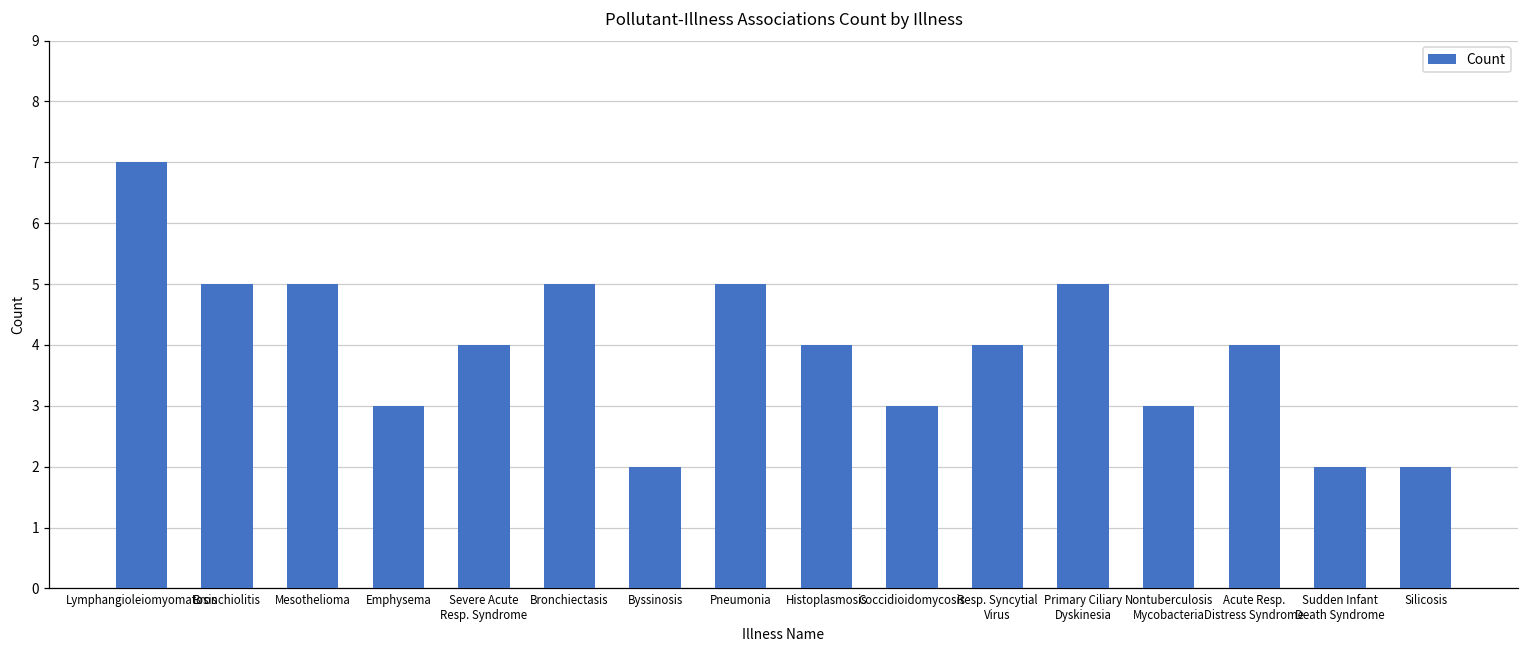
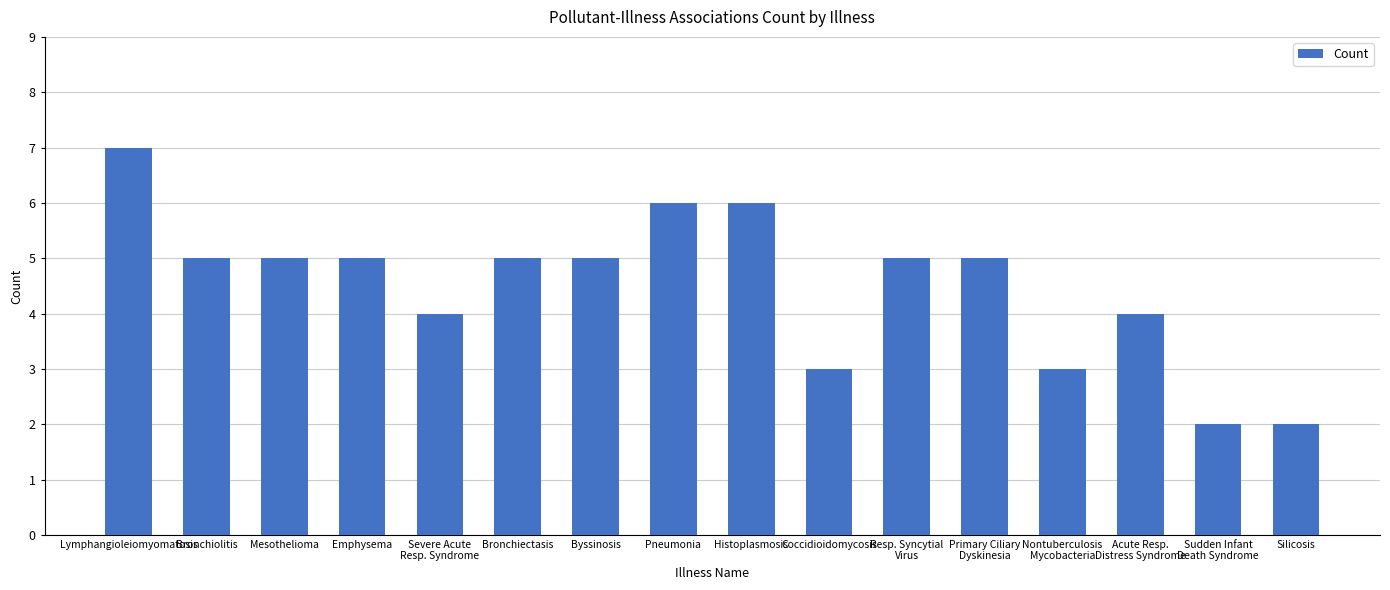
  {
    "Mesothelioma": 5,
-   "Emphysema": 3,
+   "Emphysema": 5,
    "Severe Acute Resp. Syndrome": 4,
    "Bronchiectasis": 5,
-   "Byssinosis": 2,
-   "Pneumonia": 5,
-   "Histoplasmosis": 4,
+   "Byssinosis": 5,
+   "Pneumonia": 6,
+   "Histoplasmosis": 6,
    "Coccidioidomycosis": 3,
-   "Resp. Syncytial Virus": 4,
+   "Resp. Syncytial Virus": 5,
    "Primary Ciliary Dyskinesia": 5,
    "Nontuberculosis Mycobacteria": 3,
    "Acute Resp. Distress Syndrome": 4,
    "Sudden Infant Death Syndrome": 2,
    "Silicosis": 2
  }
